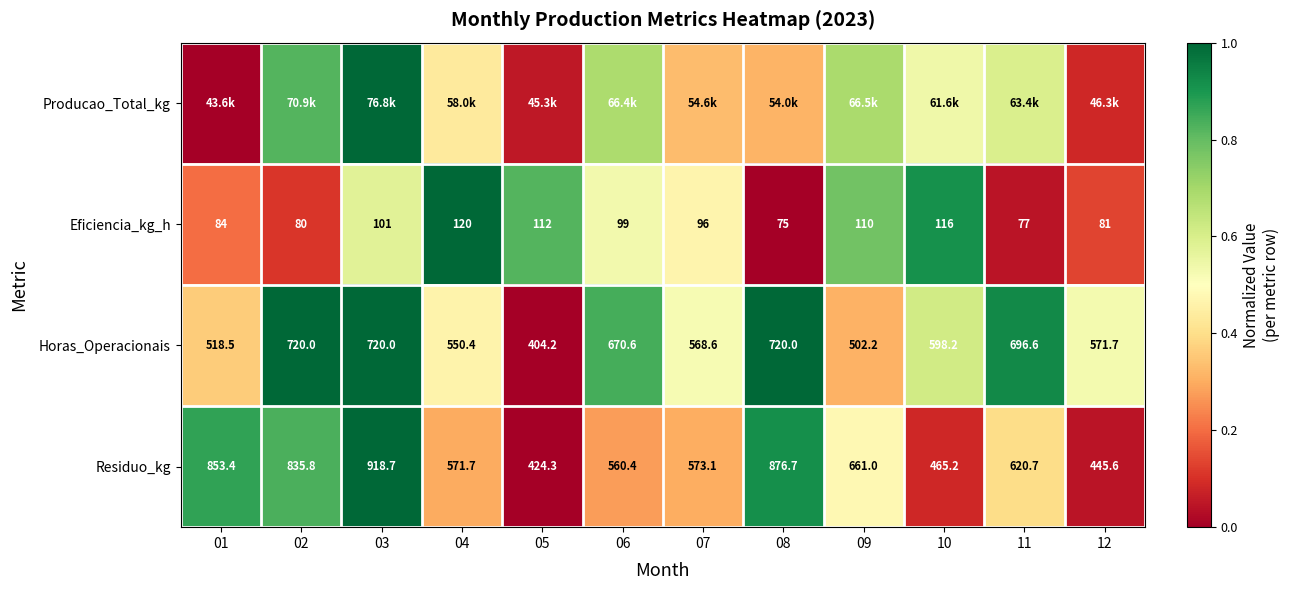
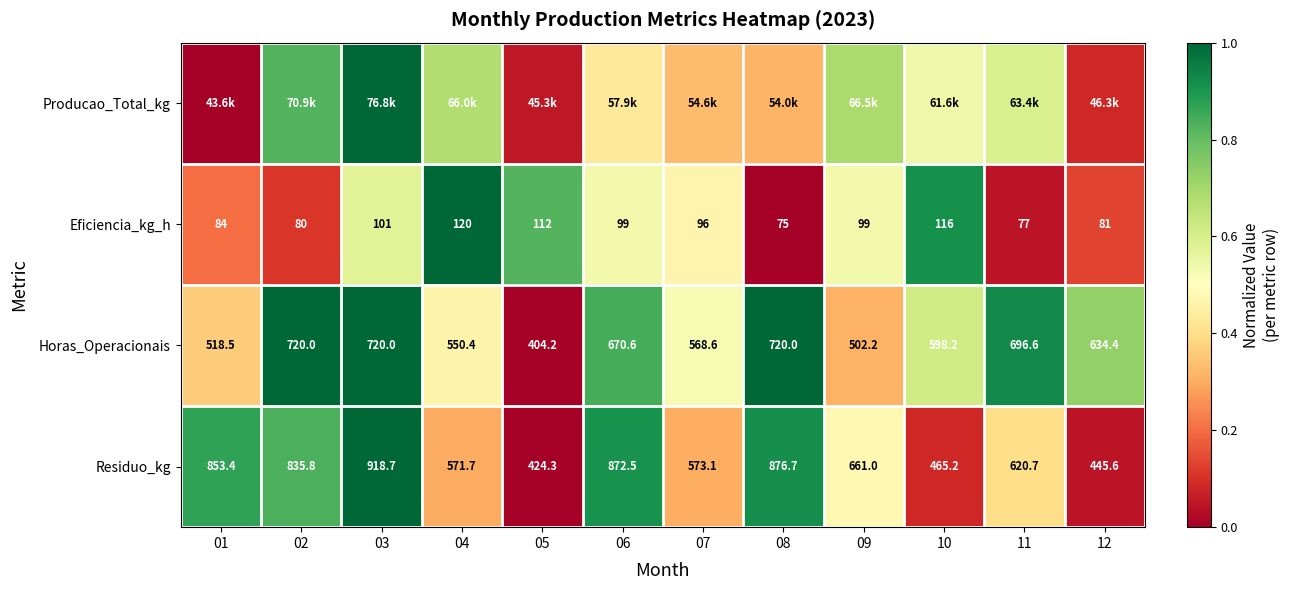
  {
    "Producao_Total_kg": {
      "01": "43.6k",
      "02": "70.9k",
      "03": "76.8k",
-     "04": "58.0k",
+     "04": "66.0k",
      "05": "45.3k",
-     "06": "66.4k",
+     "06": "57.9k",
      "07": "54.6k",
      "08": "54.0k",
      "09": "66.5k",
      "10": "61.6k",
      "11": "63.4k",
      "12": "46.3k"
    },
    "Eficiencia_kg_h": {
      "01": "84",
      "02": "80",
      "03": "101",
      "04": "120",
      "05": "112",
      "06": "99",
      "07": "96",
      "08": "75",
-     "09": "110",
+     "09": "99",
      "10": "116",
      "11": "77",
      "12": "81"
    },
    "Horas_Operacionais": {
      "01": "518.5",
      "02": "720.0",
      "03": "720.0",
      "04": "550.4",
      "05": "404.2",
      "06": "670.6",
      "07": "568.6",
      "08": "720.0",
      "09": "502.2",
      "10": "598.2",
      "11": "696.6",
-     "12": "571.7"
+     "12": "634.4"
    },
    "Residuo_kg": {
      "01": "853.4",
      "02": "835.8",
      "03": "918.7",
      "04": "571.7",
      "05": "424.3",
-     "06": "560.4",
+     "06": "872.5",
      "07": "573.1",
      "08": "876.7",
      "09": "661.0",
      "10": "465.2",
      "11": "620.7",
      "12": "445.6"
    }
  }
